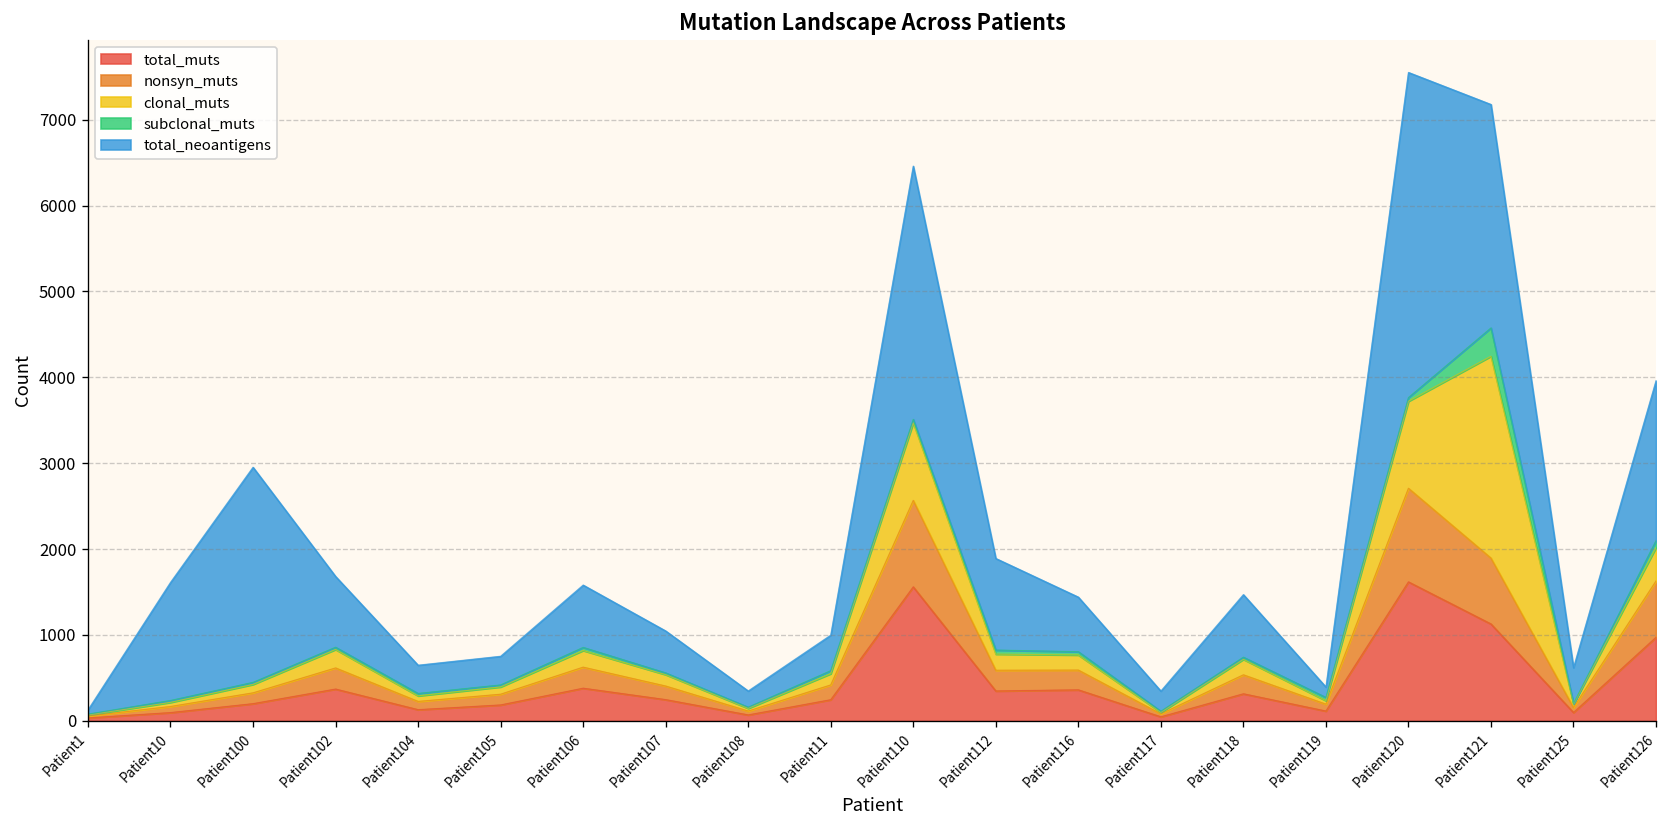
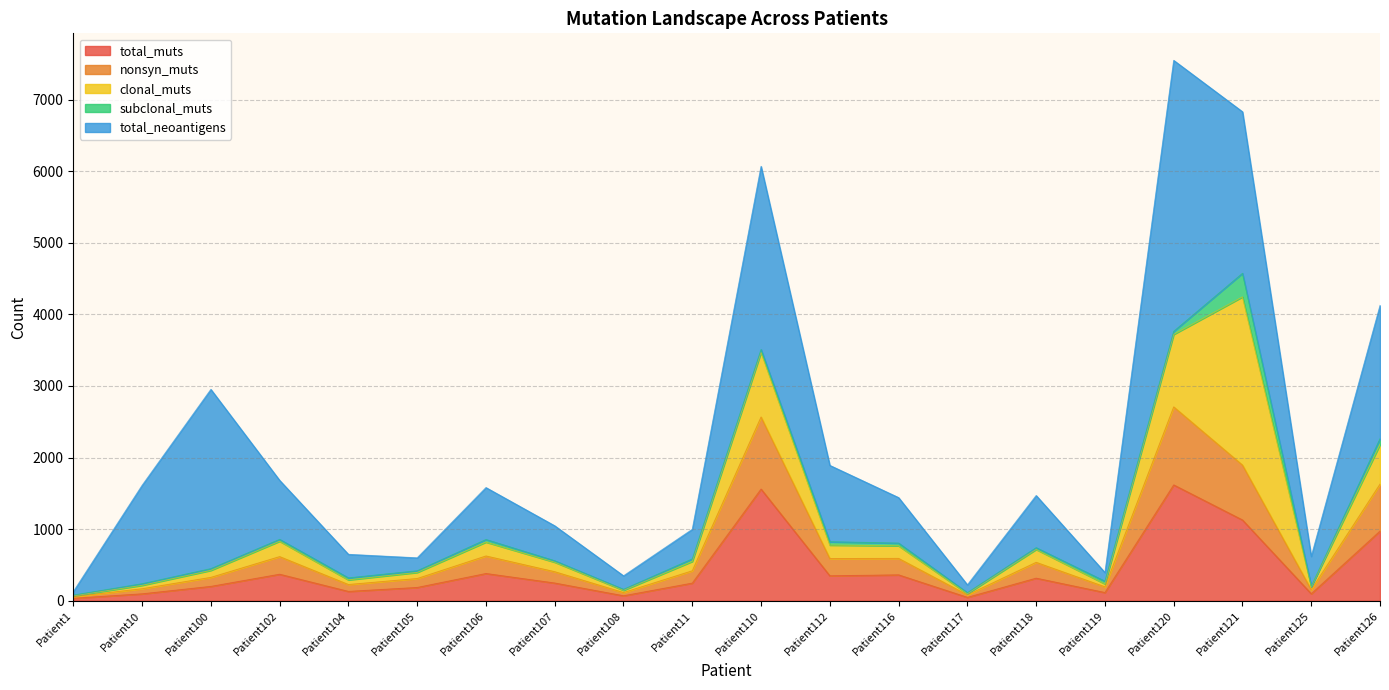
  {
    "clonal_muts": {
      "Patient106": 200,
      "Patient110": 900,
      "Patient112": 200,
      "Patient116": 200,
      "Patient119": 0,
      "Patient120": 1000,
      "Patient121": 2400,
-     "Patient126": 400
+     "Patient126": 600
    },
    "subclonal_muts": {
      "Patient106": 0,
      "Patient110": 0,
      "Patient112": 0,
      "Patient116": 0,
      "Patient119": 0,
      "Patient120": 0,
      "Patient121": 300,
      "Patient126": 100
    },
    "total_neoantigens": {
      "Patient1": 0,
      "Patient10": 1400,
      "Patient100": 2500,
      "Patient102": 800,
      "Patient104": 300,
-     "Patient105": 300,
+     "Patient105": 200,
      "Patient106": 700,
      "Patient107": 500,
      "Patient108": 200,
      "Patient11": 400,
-     "Patient110": 2900,
+     "Patient110": 2600,
      "Patient112": 1100,
      "Patient116": 600,
-     "Patient117": 200,
+     "Patient117": 100,
      "Patient118": 700,
      "Patient119": 100,
      "Patient120": 3800,
-     "Patient121": 2600,
+     "Patient121": 2300,
      "Patient125": 400,
      "Patient126": 1900
    }
  }
